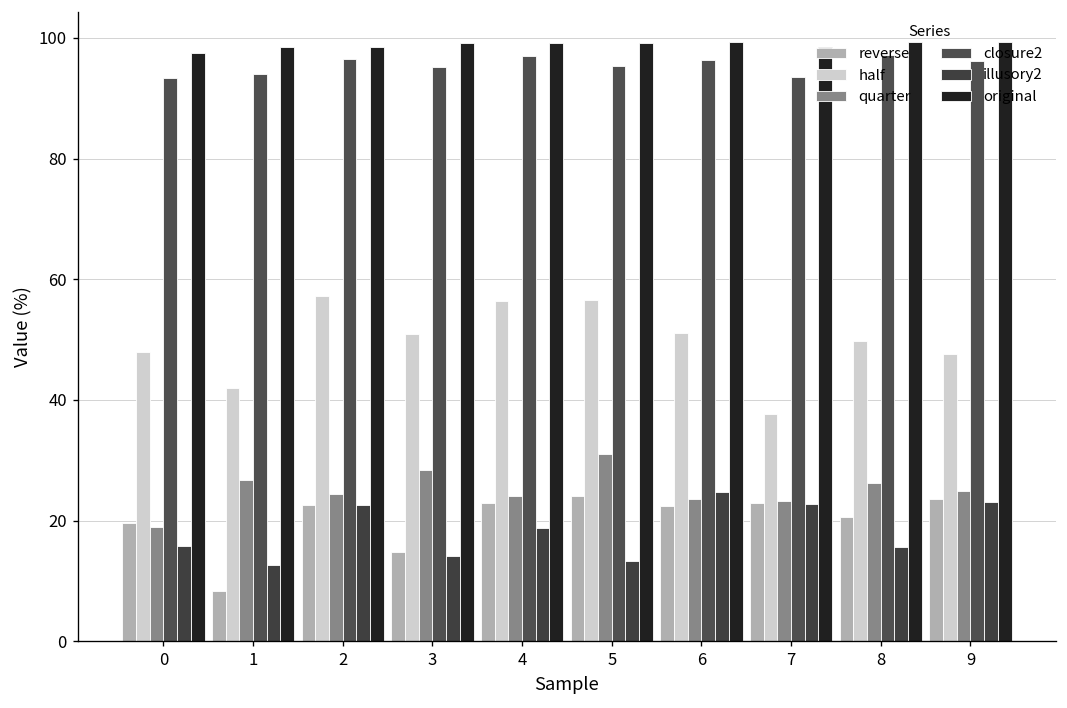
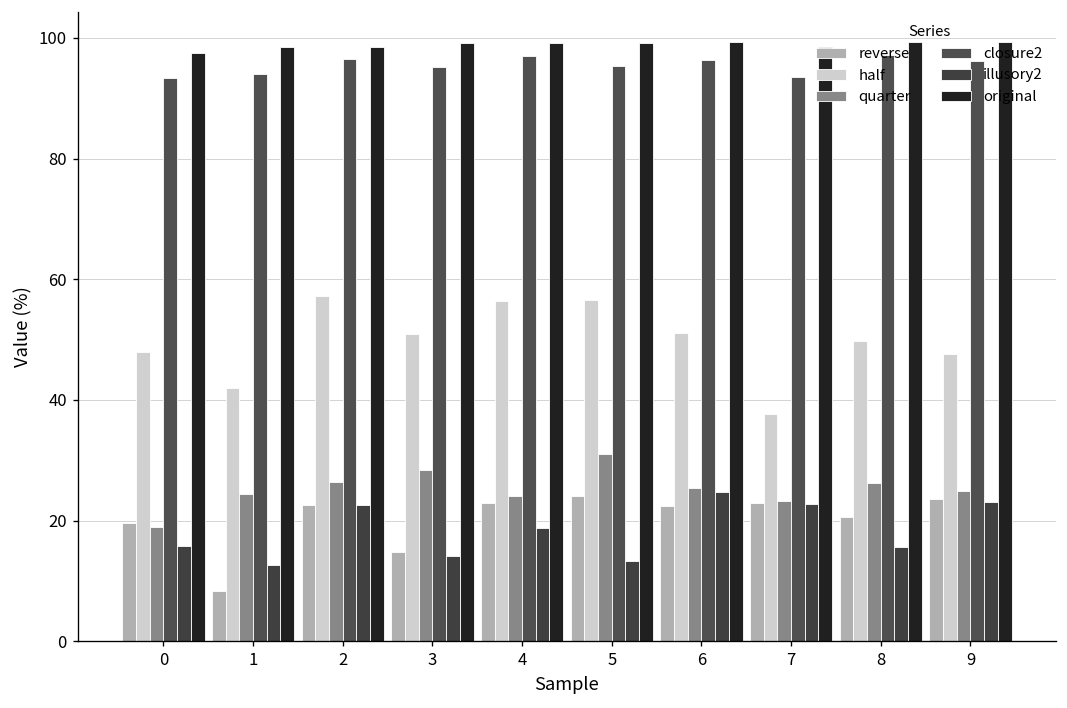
  {
    "quarter": {
      "0": 19,
-     "1": 27,
-     "2": 24,
+     "1": 24,
+     "2": 26,
      "3": 28,
      "4": 24,
      "5": 31,
-     "6": 24,
+     "6": 25,
      "7": 23,
      "8": 26,
      "9": 25
    }
  }
